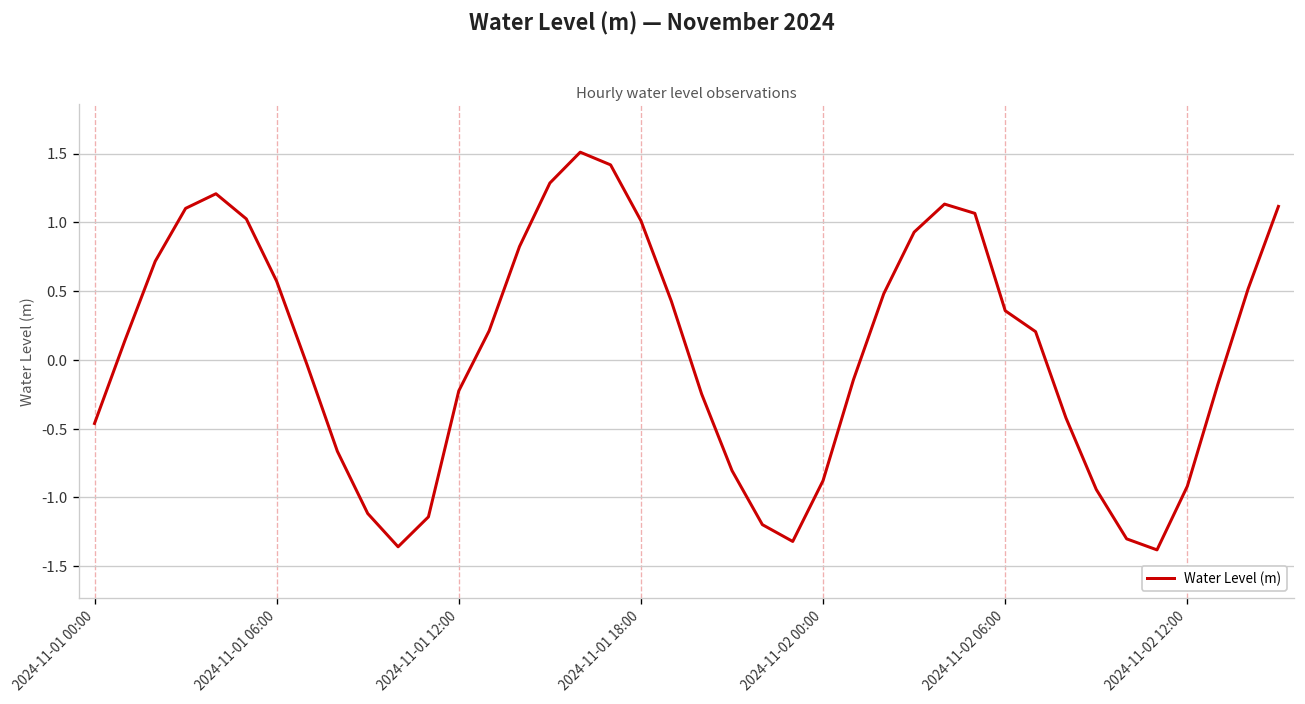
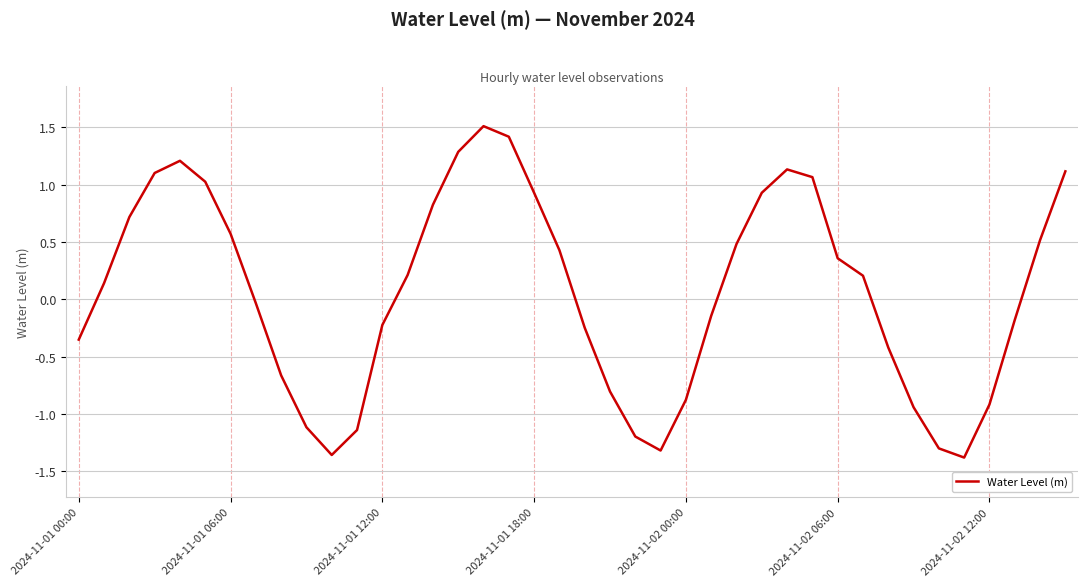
  {
-   "2024-11-01 00:00": -0.46,
+   "2024-11-01 00:00": -0.35,
    "2024-11-01 06:00": 0.57,
    "2024-11-01 12:00": -0.22,
-   "2024-11-01 18:00": 1.01,
+   "2024-11-01 18:00": 0.93,
    "2024-11-02 00:00": -0.88,
    "2024-11-02 06:00": 0.36,
    "2024-11-02 12:00": -0.92
  }
